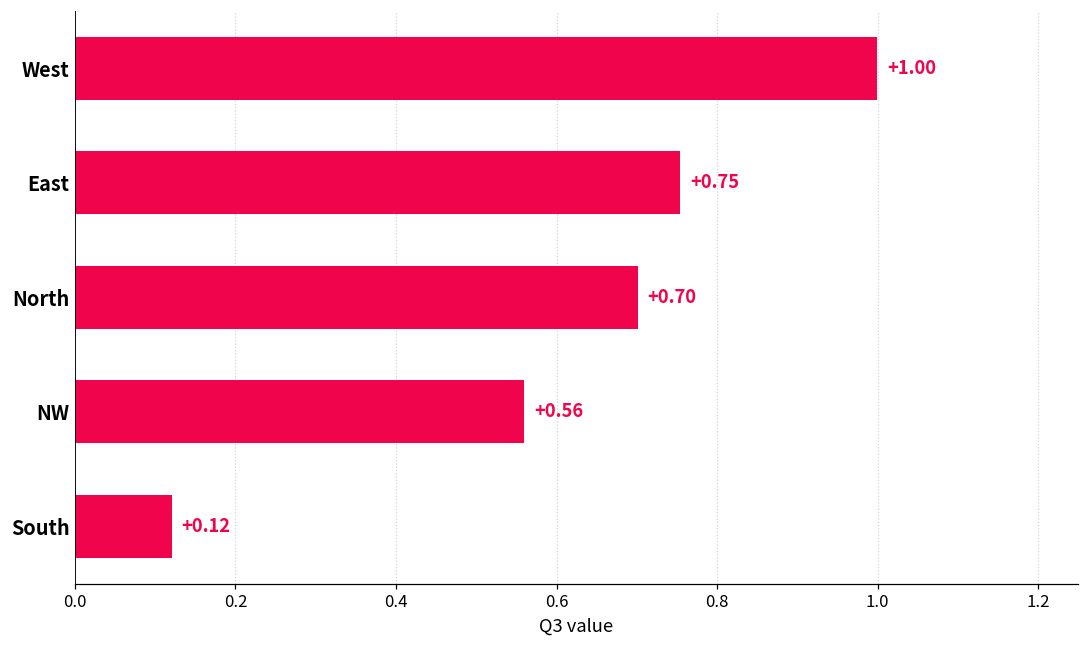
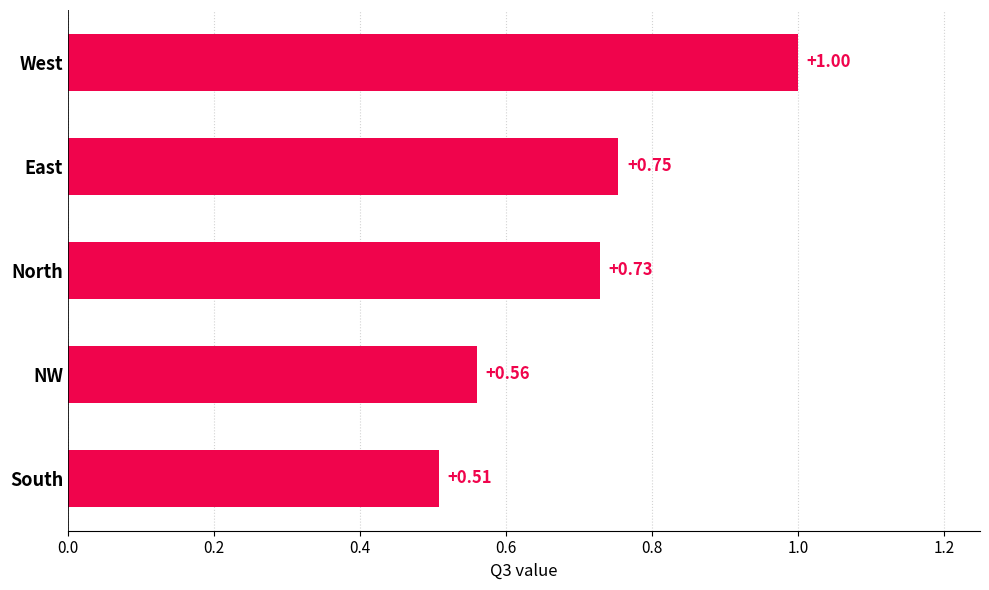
  {
    "West": "+1.00",
    "East": "+0.75",
-   "North": "+0.70",
+   "North": "+0.73",
    "NW": "+0.56",
-   "South": "+0.12"
+   "South": "+0.51"
  }
